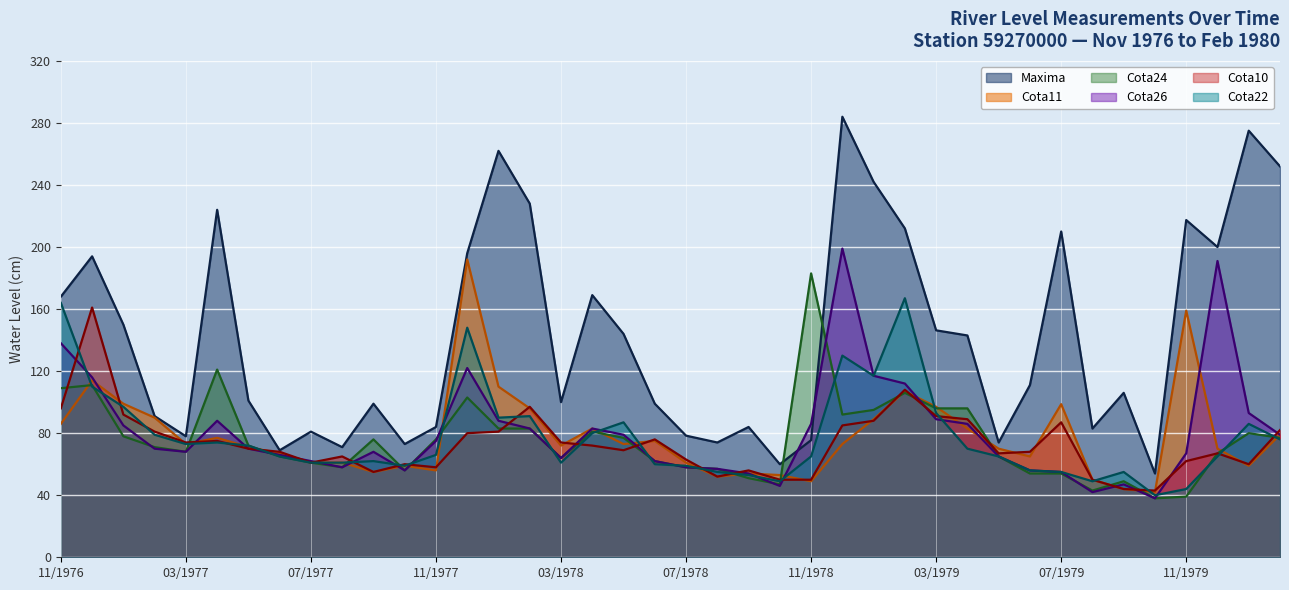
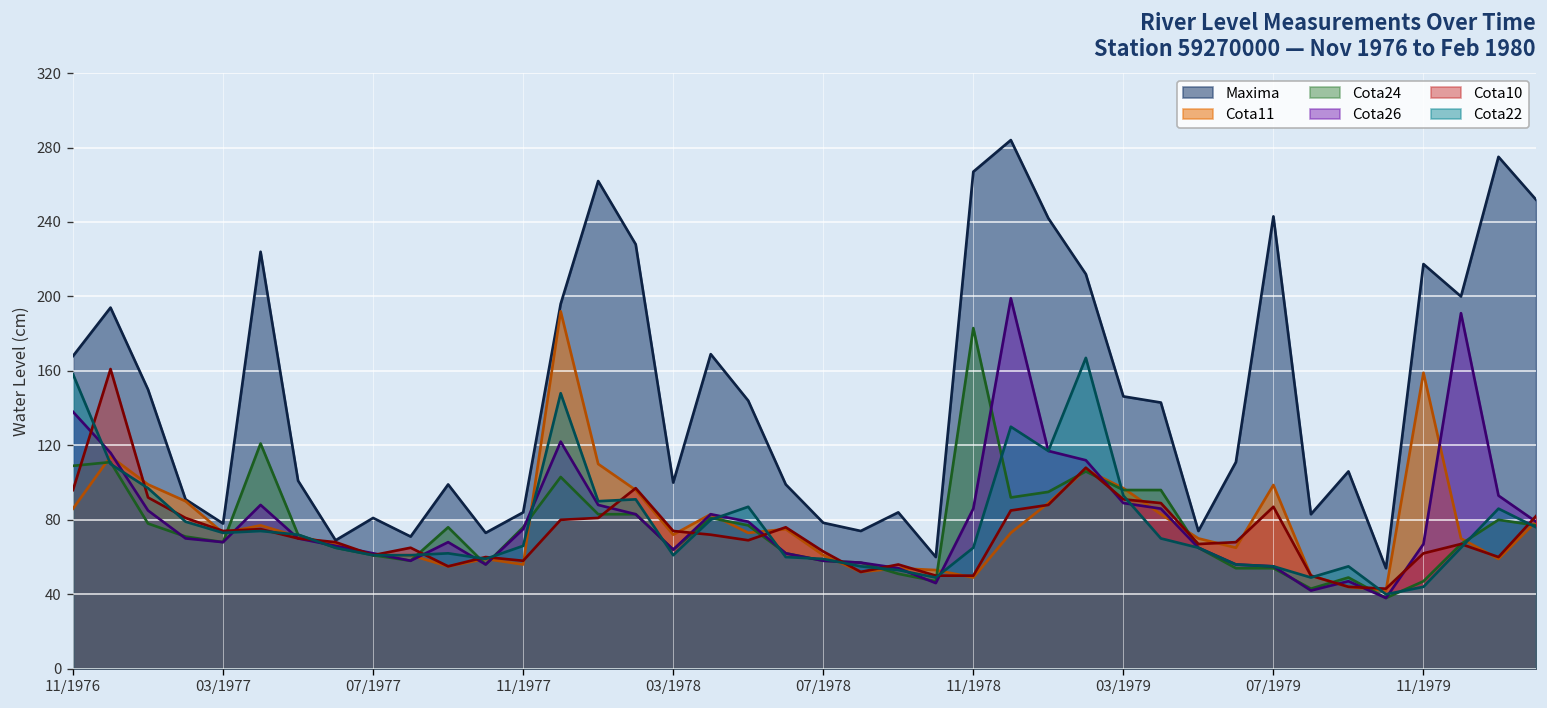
  {
    "Maxima": {
      "11/1976": 168,
      "03/1977": 78,
      "07/1977": 81,
      "11/1977": 84,
      "03/1978": 100,
      "07/1978": 78,
-     "11/1978": 76,
+     "11/1978": 267,
      "03/1979": 146,
-     "07/1979": 210,
+     "07/1979": 243,
      "11/1979": 217
    },
    "Cota11": {
      "11/1976": 86,
      "11/1977": 56,
      "03/1978": 72,
      "07/1978": 61,
      "07/1979": 99,
      "11/1979": 159
    },
    "Cota24": {
      "11/1976": 109,
      "11/1978": 183,
-     "11/1979": 39
+     "11/1979": 47
    },
    "Cota26": {
      "11/1976": 138,
      "11/1978": 86,
      "03/1979": 89,
      "11/1979": 67
    },
    "Cota10": {
      "11/1976": 96,
      "11/1977": 58,
      "03/1978": 74,
      "07/1978": 63,
      "03/1979": 91,
      "07/1979": 87,
      "11/1979": 62
    },
    "Cota22": {
-     "11/1976": 164,
+     "11/1976": 158,
      "11/1977": 66,
      "03/1978": 61,
      "11/1978": 65,
      "03/1979": 93,
      "11/1979": 44
    }
  }
